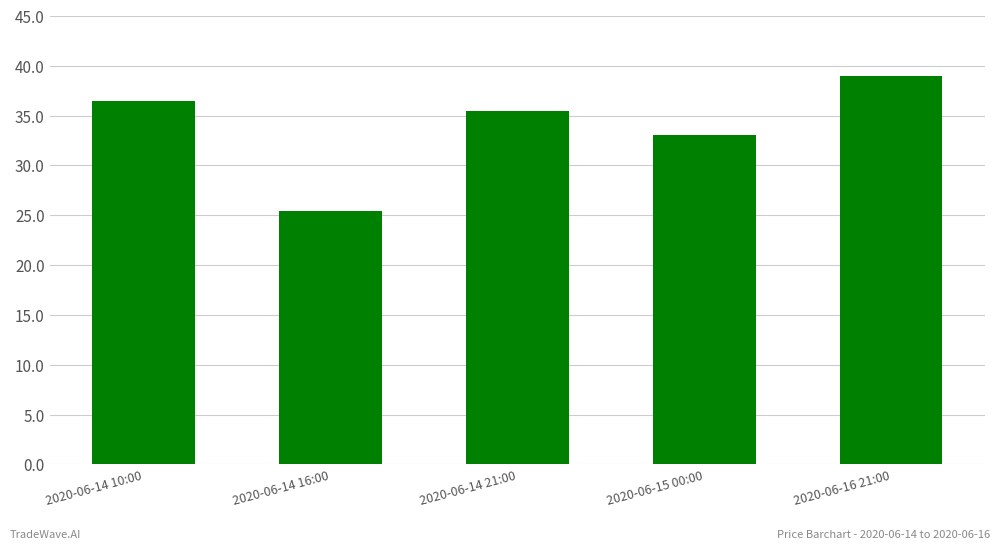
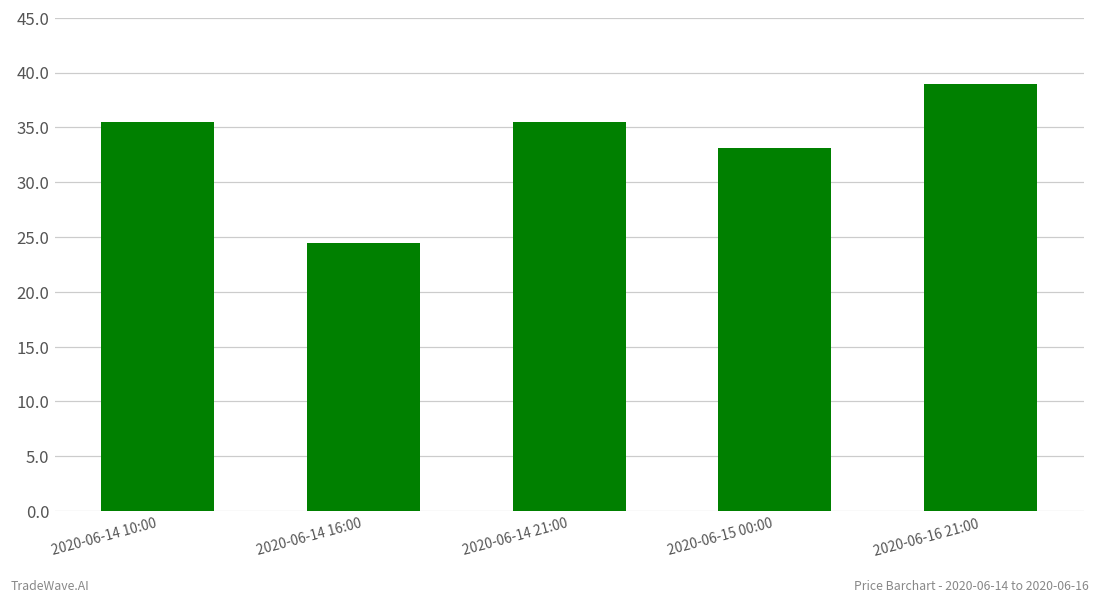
  {
-   "2020-06-14 10:00": 37,
-   "2020-06-14 16:00": 25,
+   "2020-06-14 10:00": 36,
+   "2020-06-14 16:00": 24,
    "2020-06-14 21:00": 36,
    "2020-06-15 00:00": 33,
    "2020-06-16 21:00": 39
  }
